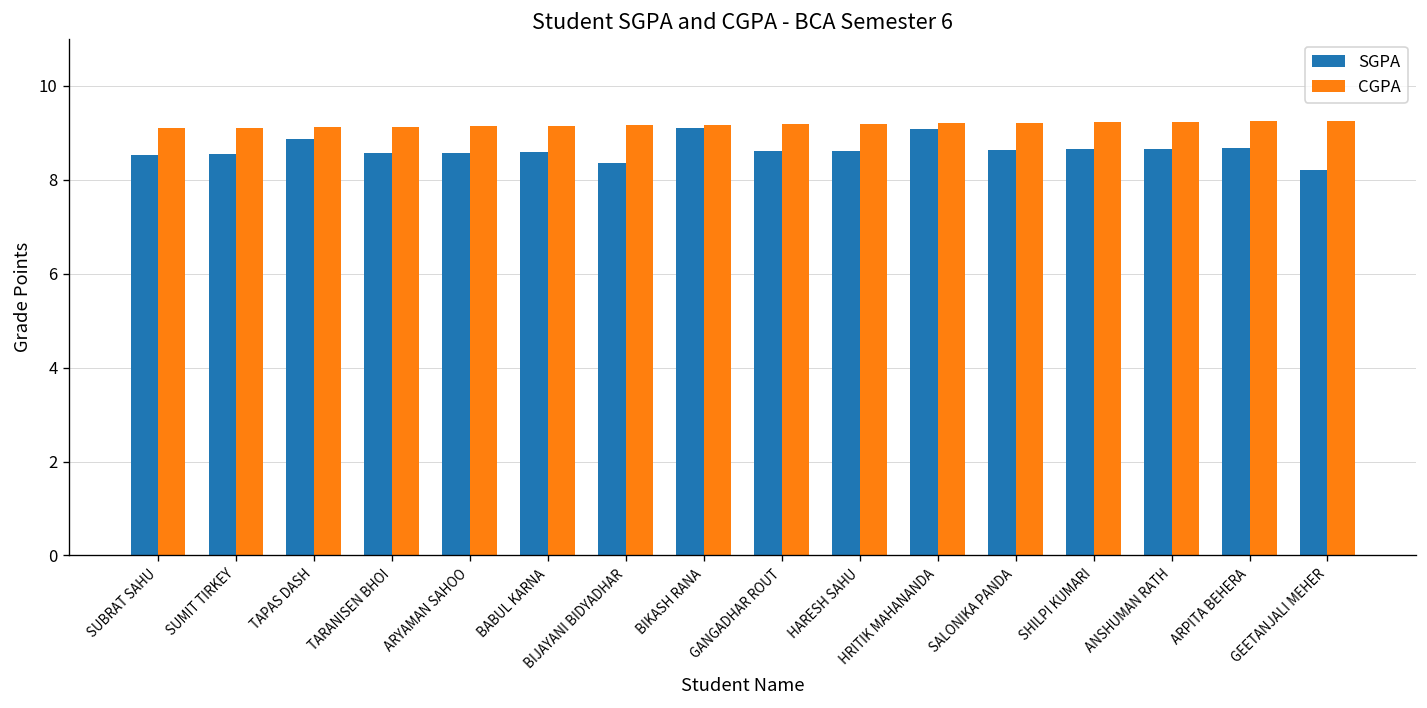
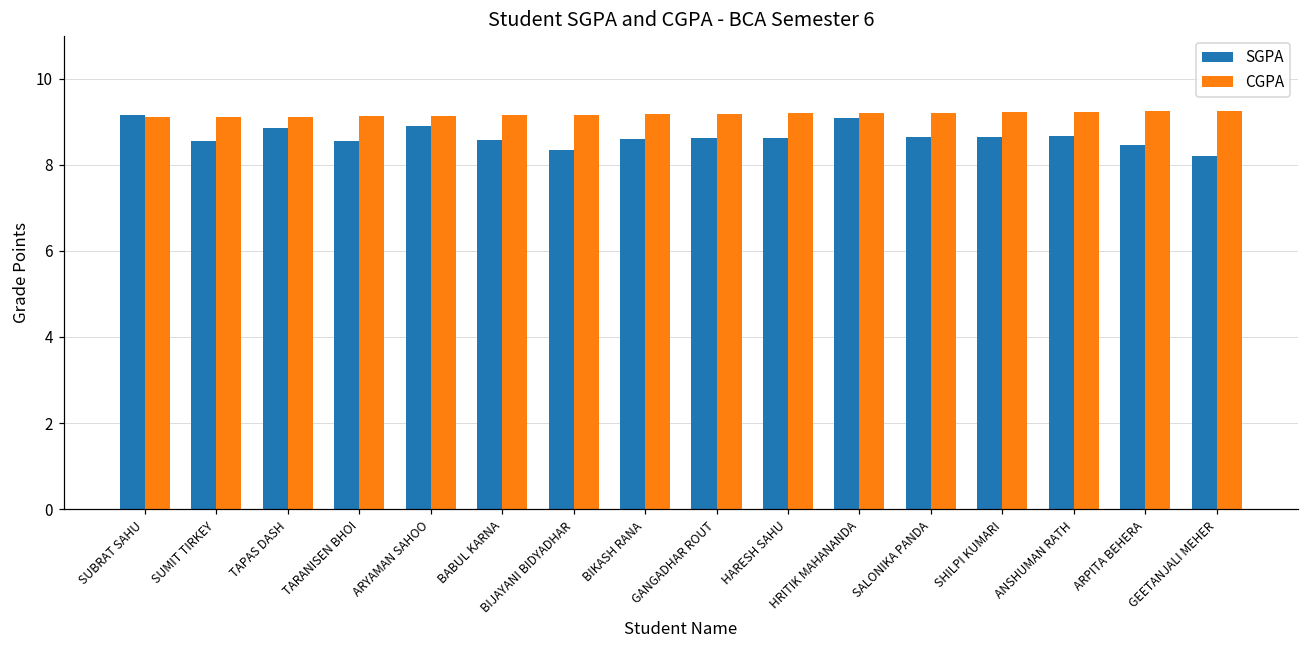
  {
    "SGPA": {
-     "SUBRAT SAHU": 8.5,
+     "SUBRAT SAHU": 9.2,
      "SUMIT TIRKEY": 8.5,
      "TAPAS DASH": 8.9,
      "TARANISEN BHOI": 8.6,
-     "ARYAMAN SAHOO": 8.6,
+     "ARYAMAN SAHOO": 8.9,
      "BABUL KARNA": 8.6,
      "BIJAYANI BIDYADHAR": 8.4,
-     "BIKASH RANA": 9.1,
+     "BIKASH RANA": 8.6,
      "GANGADHAR ROUT": 8.6,
      "HARESH SAHU": 8.6,
      "HRITIK MAHANANDA": 9.1,
      "SALONIKA PANDA": 8.6,
      "SHILPI KUMARI": 8.7,
      "ANSHUMAN RATH": 8.7,
-     "ARPITA BEHERA": 8.7,
+     "ARPITA BEHERA": 8.5,
      "GEETANJALI MEHER": 8.2
    },
    "CGPA": {
      "SUBRAT SAHU": 9.1,
      "SUMIT TIRKEY": 9.1,
      "TAPAS DASH": 9.1,
      "TARANISEN BHOI": 9.1,
      "ARYAMAN SAHOO": 9.1,
      "BABUL KARNA": 9.2,
      "BIJAYANI BIDYADHAR": 9.2,
      "BIKASH RANA": 9.2,
      "GANGADHAR ROUT": 9.2,
      "HARESH SAHU": 9.2,
      "HRITIK MAHANANDA": 9.2,
      "SALONIKA PANDA": 9.2,
      "SHILPI KUMARI": 9.2,
      "ANSHUMAN RATH": 9.2,
      "ARPITA BEHERA": 9.2,
      "GEETANJALI MEHER": 9.3
    }
  }
